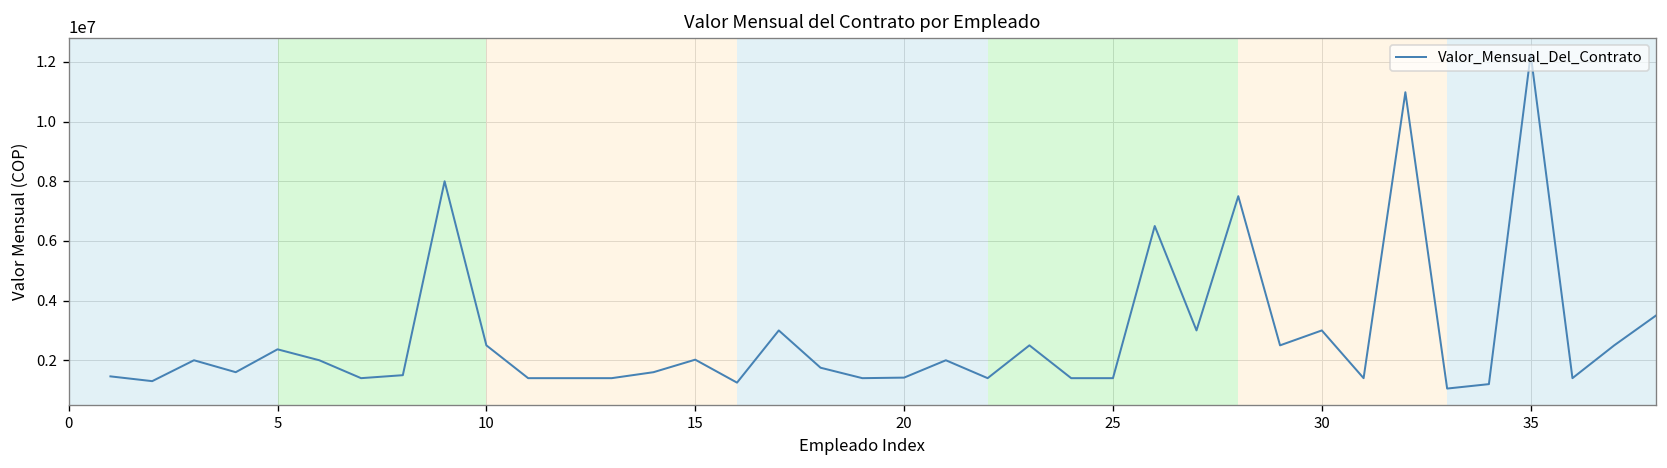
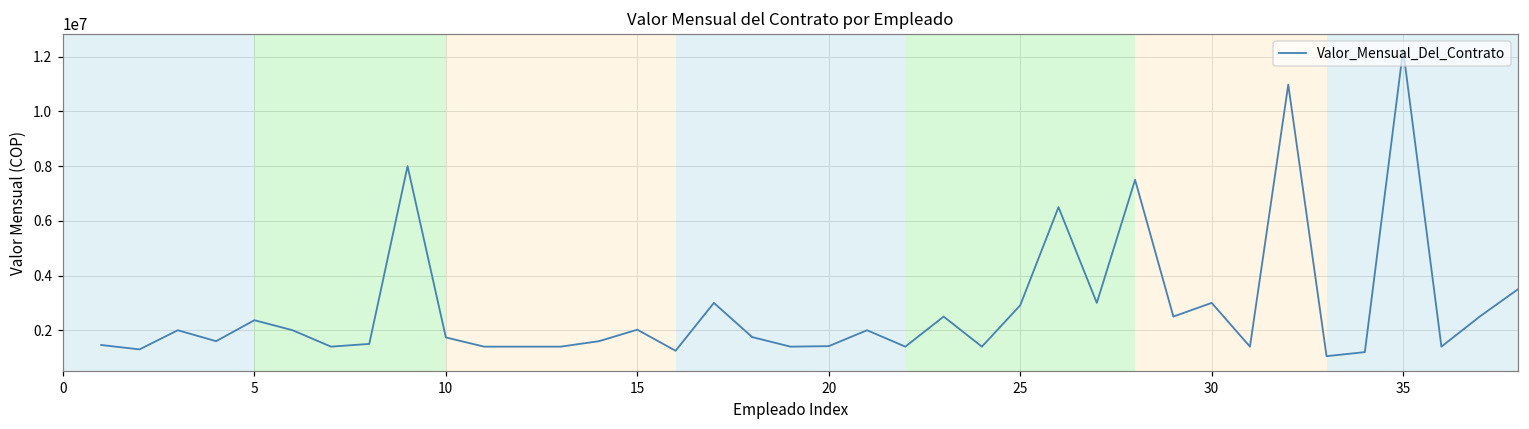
  {
    "5": 2400000,
-   "10": 2500000,
+   "10": 1700000,
    "15": 2000000,
    "20": 1400000,
-   "25": 1400000,
+   "25": 2900000,
    "30": 3000000
  }
